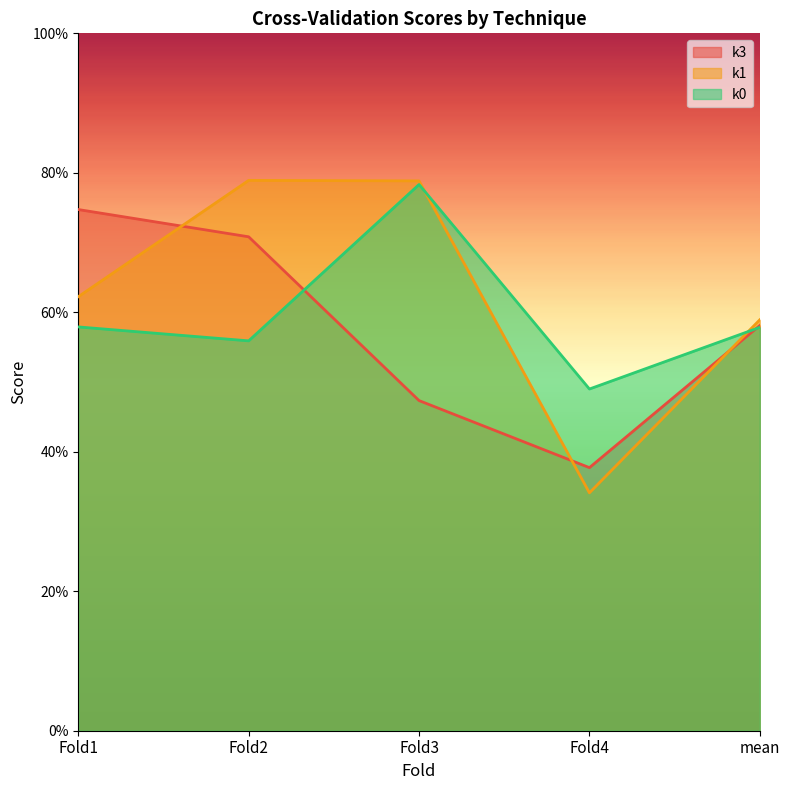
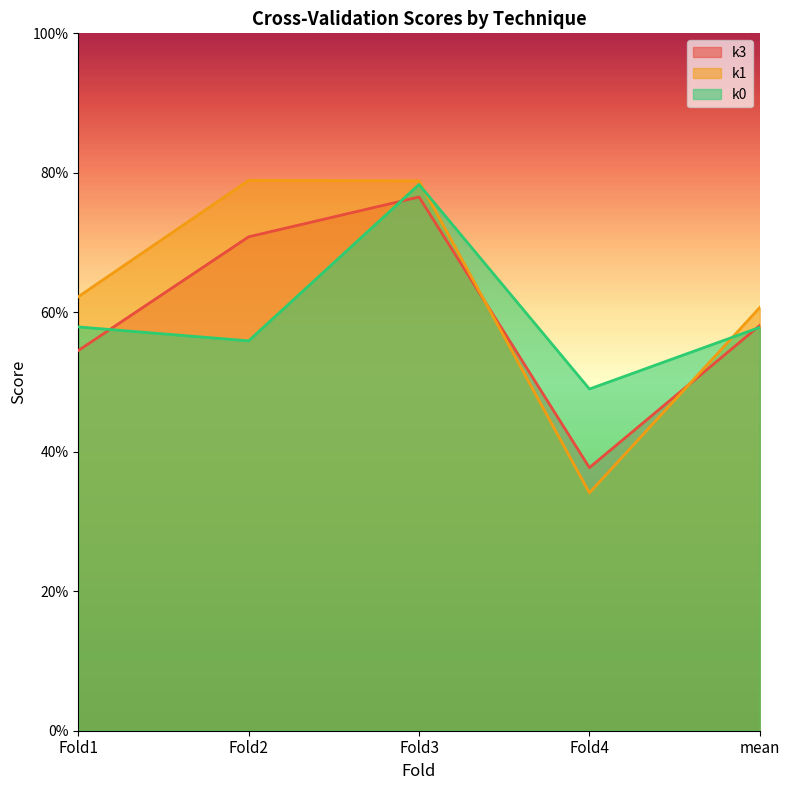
  {
    "k3": {
-     "Fold1": "75%",
+     "Fold1": "55%",
      "Fold2": "71%",
-     "Fold3": "47%",
+     "Fold3": "77%",
      "Fold4": "38%"
    },
    "k1": {
      "Fold1": "62%",
      "Fold2": "79%",
      "Fold3": "79%",
      "Fold4": "34%",
-     "mean": "59%"
+     "mean": "61%"
    },
    "k0": {
      "Fold1": "58%",
      "Fold2": "56%",
      "Fold3": "78%",
      "Fold4": "49%"
    }
  }
